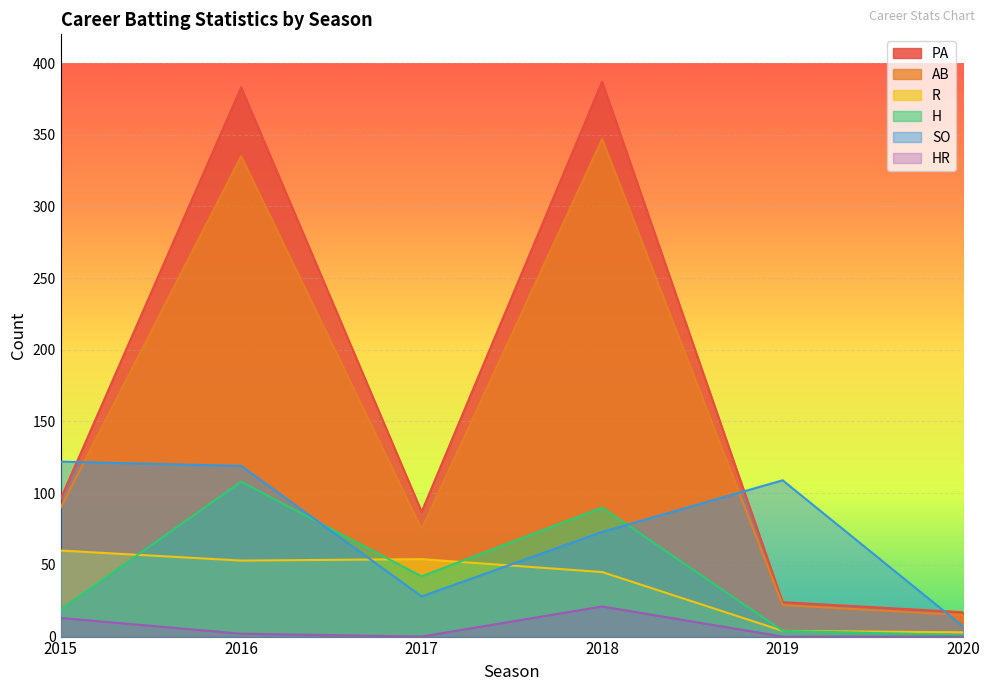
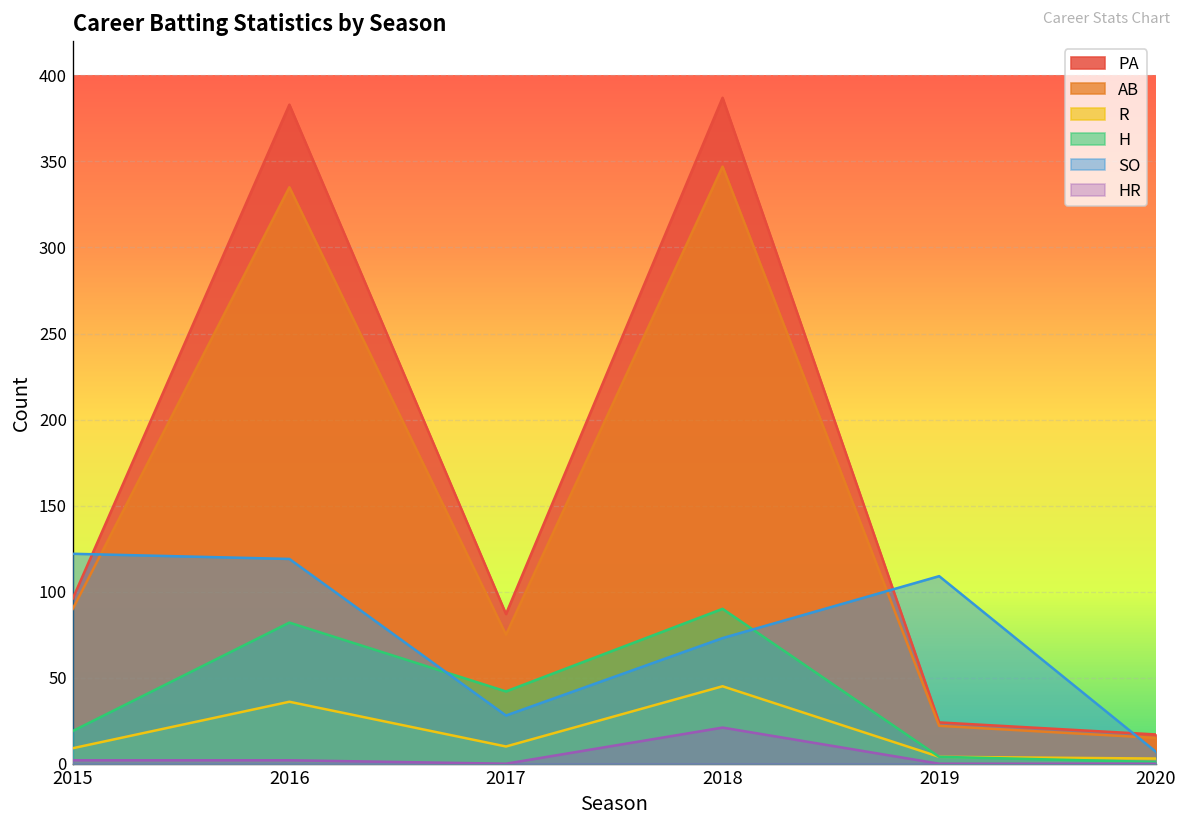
  {
    "R": {
-     "2015": 60,
-     "2016": 53,
-     "2017": 54,
+     "2015": 9,
+     "2016": 36,
+     "2017": 10,
      "2018": 45,
      "2020": 3
    },
    "H": {
      "2015": 19,
-     "2016": 108,
+     "2016": 82,
      "2017": 42,
      "2018": 90
    },
    "SO": {
      "2015": 122,
      "2016": 119,
      "2017": 28,
      "2018": 73,
      "2019": 109,
      "2020": 7
    },
    "HR": {
-     "2015": 13,
+     "2015": 2,
      "2016": 2,
      "2017": 0,
      "2018": 21,
      "2019": 0
    }
  }
